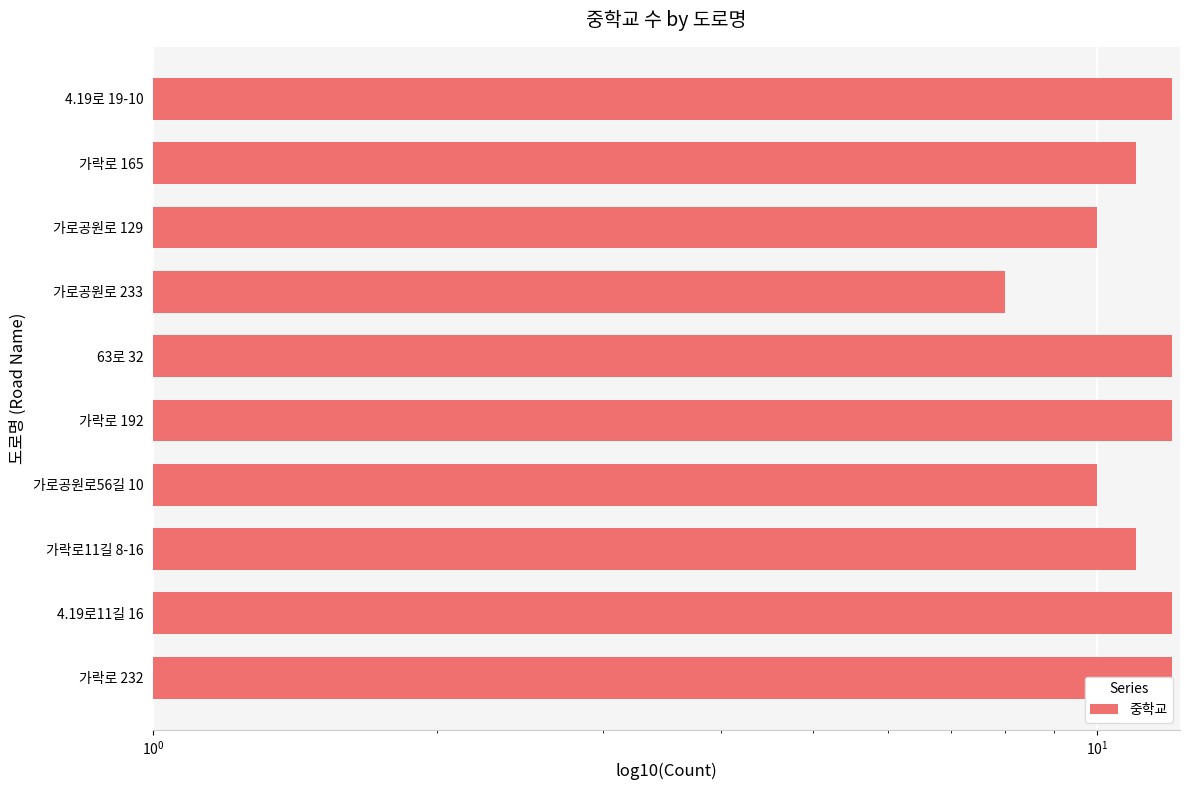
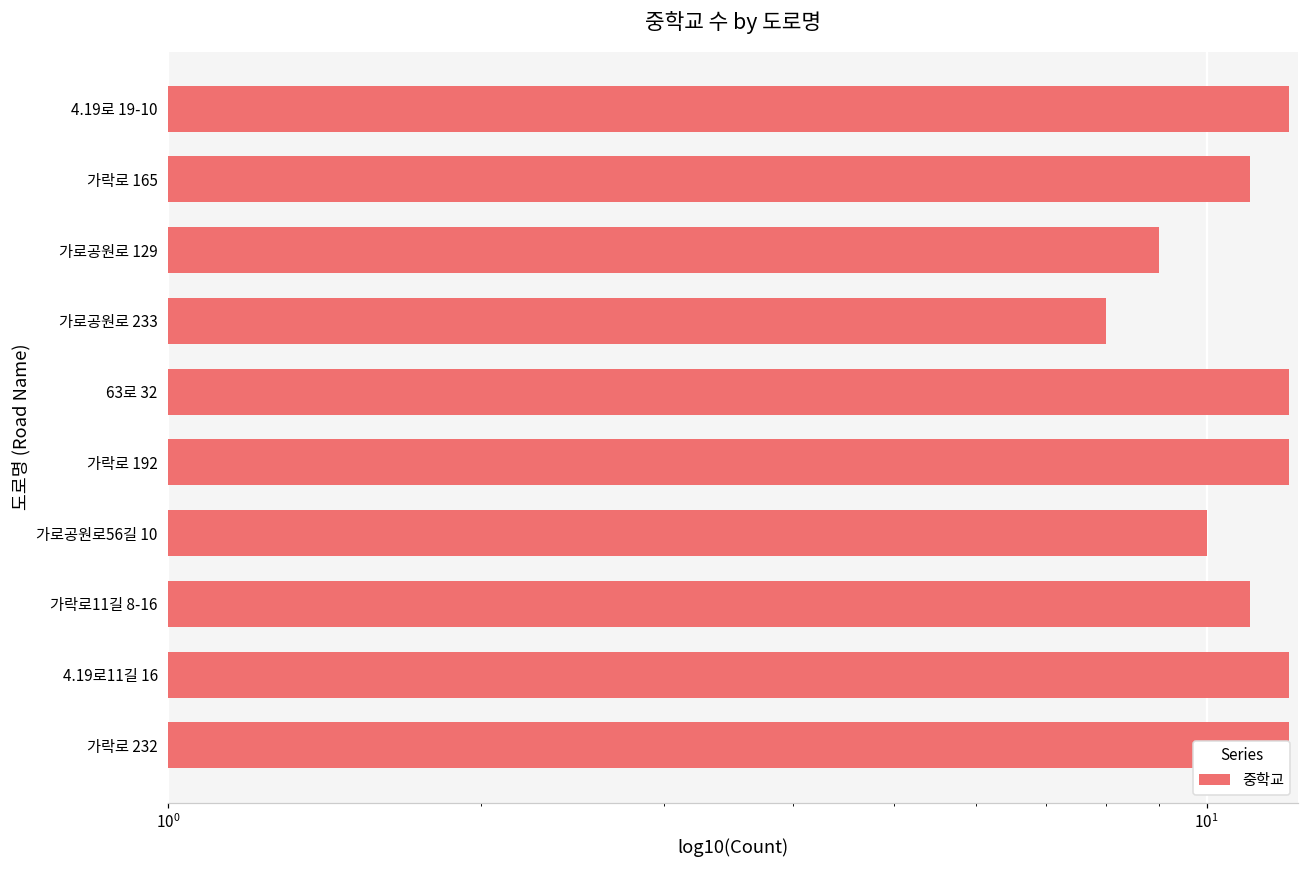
  {
    "4.19로 19-10": 12,
    "가락로 165": 11,
-   "가로공원로 129": 10,
+   "가로공원로 129": 9,
    "가로공원로 233": 8,
    "63로 32": 12,
    "가락로 192": 12,
    "가로공원로56길 10": 10,
    "가락로11길 8-16": 11,
    "4.19로11길 16": 12
  }
